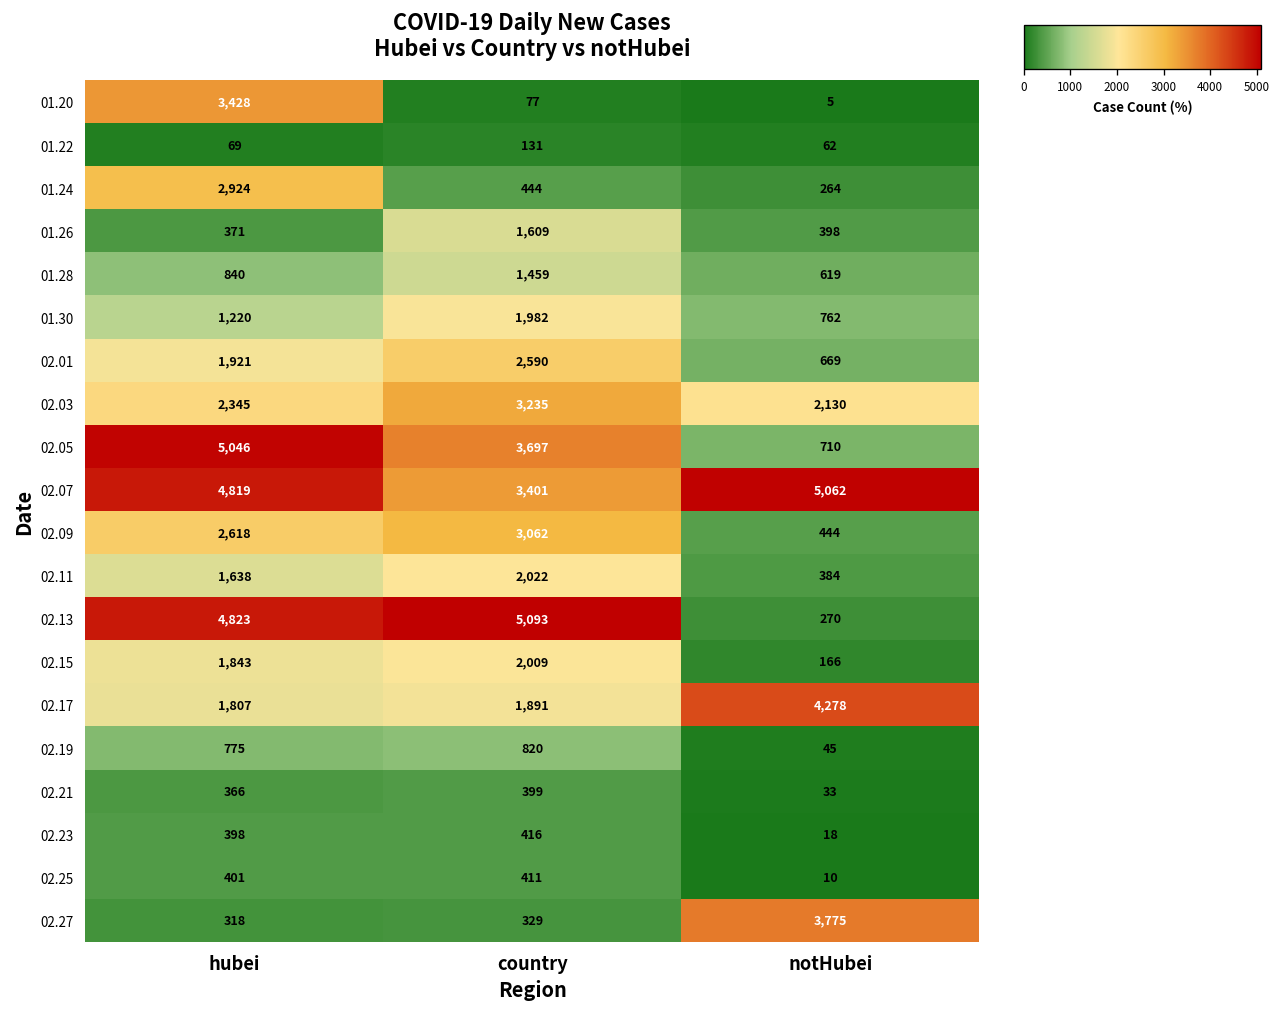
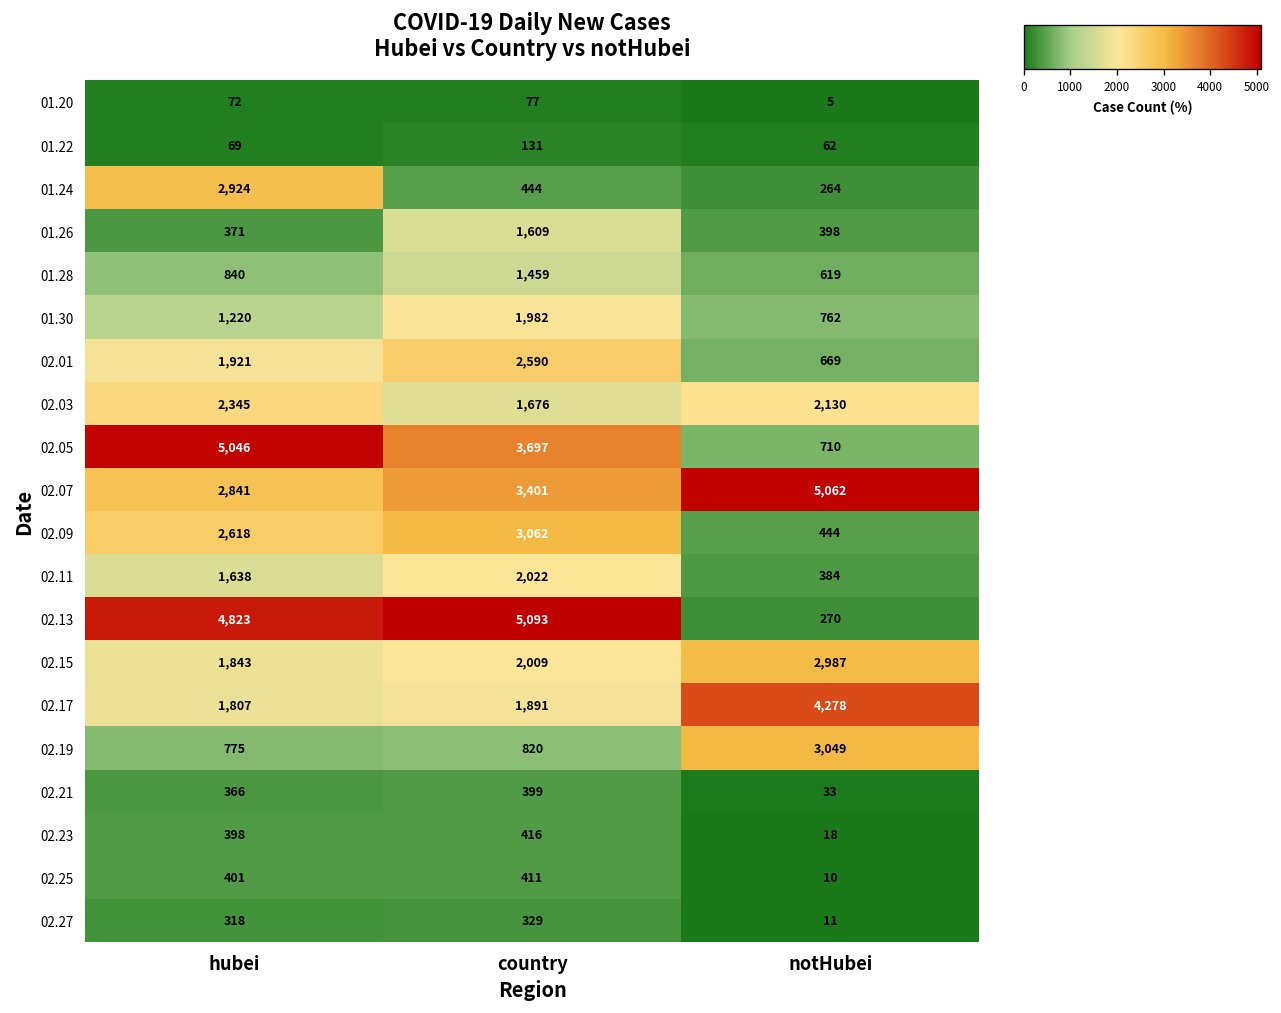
  {
    "01.20": {
-     "hubei": "3,428",
+     "hubei": "72",
      "country": "77",
      "notHubei": "5"
    },
    "01.22": {
      "hubei": "69",
      "country": "131",
      "notHubei": "62"
    },
    "01.24": {
      "hubei": "2,924",
      "country": "444",
      "notHubei": "264"
    },
    "01.26": {
      "hubei": "371",
      "country": "1,609",
      "notHubei": "398"
    },
    "01.28": {
      "hubei": "840",
      "country": "1,459",
      "notHubei": "619"
    },
    "01.30": {
      "hubei": "1,220",
      "country": "1,982",
      "notHubei": "762"
    },
    "02.01": {
      "hubei": "1,921",
      "country": "2,590",
      "notHubei": "669"
    },
    "02.03": {
      "hubei": "2,345",
-     "country": "3,235",
+     "country": "1,676",
      "notHubei": "2,130"
    },
    "02.05": {
      "hubei": "5,046",
      "country": "3,697",
      "notHubei": "710"
    },
    "02.07": {
-     "hubei": "4,819",
+     "hubei": "2,841",
      "country": "3,401",
      "notHubei": "5,062"
    },
    "02.09": {
      "hubei": "2,618",
      "country": "3,062",
      "notHubei": "444"
    },
    "02.11": {
      "hubei": "1,638",
      "country": "2,022",
      "notHubei": "384"
    },
    "02.13": {
      "hubei": "4,823",
      "country": "5,093",
      "notHubei": "270"
    },
    "02.15": {
      "hubei": "1,843",
      "country": "2,009",
-     "notHubei": "166"
+     "notHubei": "2,987"
    },
    "02.17": {
      "hubei": "1,807",
      "country": "1,891",
      "notHubei": "4,278"
    },
    "02.19": {
      "hubei": "775",
      "country": "820",
-     "notHubei": "45"
+     "notHubei": "3,049"
    },
    "02.21": {
      "hubei": "366",
      "country": "399",
      "notHubei": "33"
    },
    "02.23": {
      "hubei": "398",
      "country": "416",
      "notHubei": "18"
    },
    "02.25": {
      "hubei": "401",
      "country": "411",
      "notHubei": "10"
    },
    "02.27": {
      "hubei": "318",
      "country": "329",
-     "notHubei": "3,775"
+     "notHubei": "11"
    }
  }
